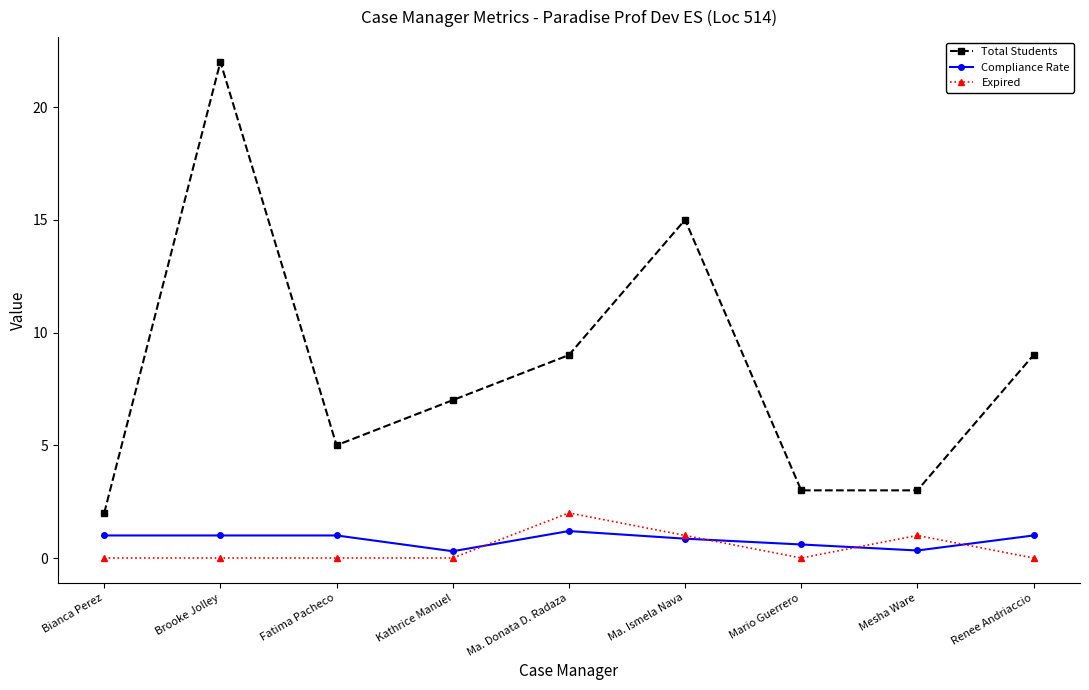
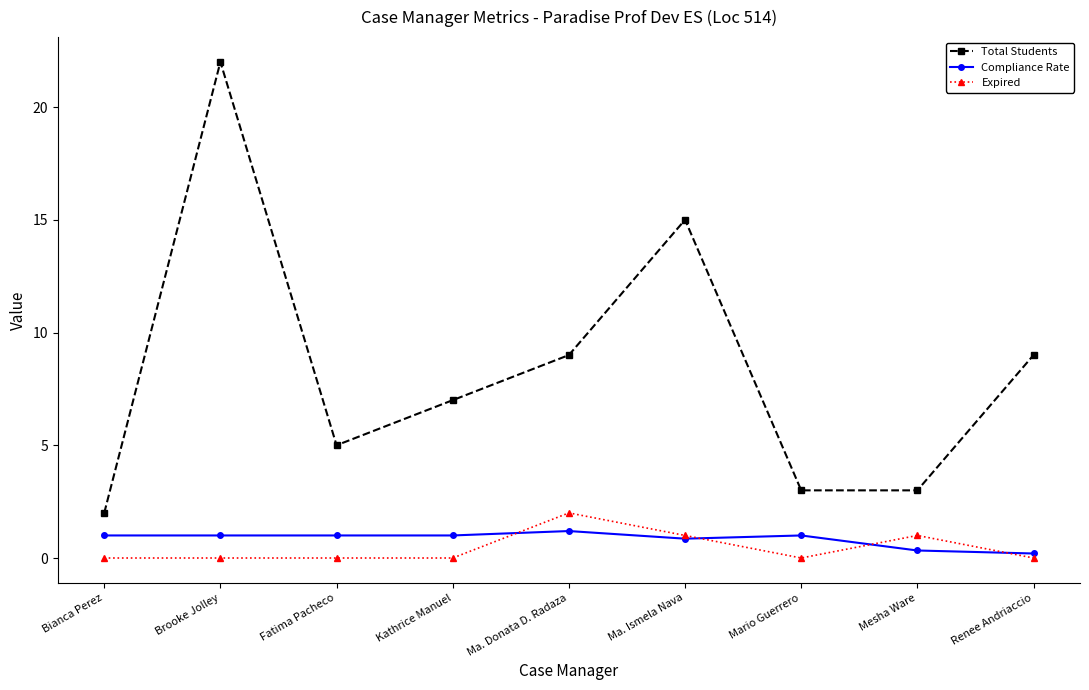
  {
    "Total Students": {
      "Bianca Perez": 2.0,
      "Brooke Jolley": 22.0,
      "Fatima Pacheco": 5.0,
      "Kathrice Manuel": 7.0,
      "Ma. Donata D. Radaza": 9.0,
      "Ma. Ismela Nava": 15.0,
      "Mario Guerrero": 3.0,
      "Mesha Ware": 3.0,
      "Renee Andriaccio": 9.0
    },
    "Compliance Rate": {
      "Bianca Perez": 1.0,
      "Brooke Jolley": 1.0,
      "Fatima Pacheco": 1.0,
-     "Kathrice Manuel": 0.3,
+     "Kathrice Manuel": 1.0,
      "Ma. Donata D. Radaza": 1.2,
      "Ma. Ismela Nava": 0.9,
-     "Mario Guerrero": 0.6,
+     "Mario Guerrero": 1.0,
      "Mesha Ware": 0.3,
-     "Renee Andriaccio": 1.0
+     "Renee Andriaccio": 0.2
    },
    "Expired": {
      "Bianca Perez": 0.0,
      "Brooke Jolley": 0.0,
      "Fatima Pacheco": 0.0,
      "Kathrice Manuel": 0.0,
      "Ma. Donata D. Radaza": 2.0,
      "Ma. Ismela Nava": 1.0,
      "Mario Guerrero": 0.0,
      "Mesha Ware": 1.0,
      "Renee Andriaccio": 0.0
    }
  }
